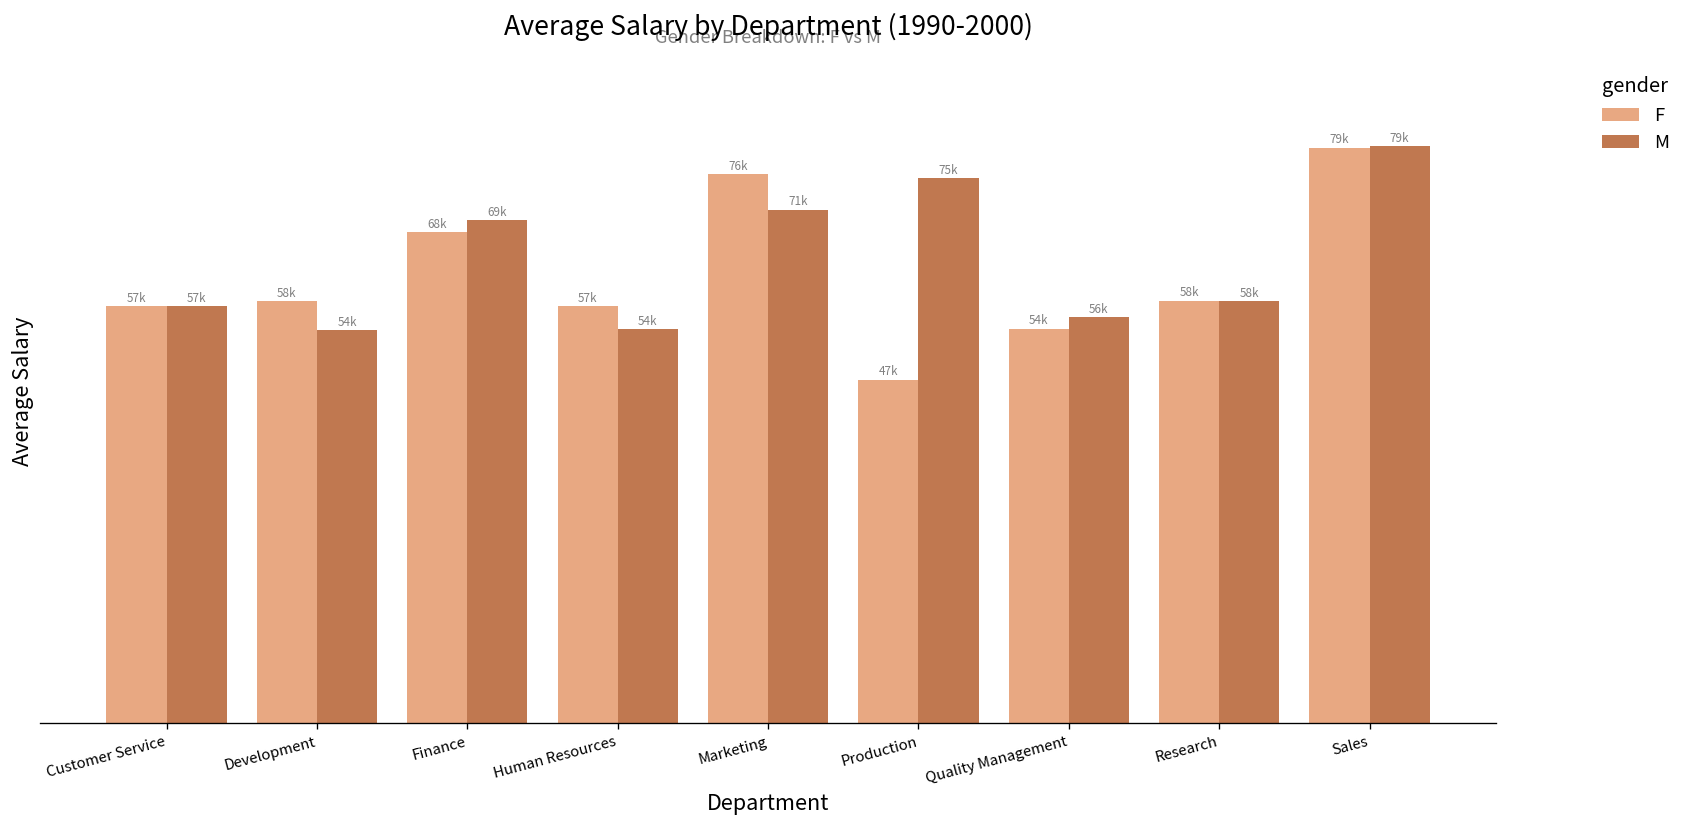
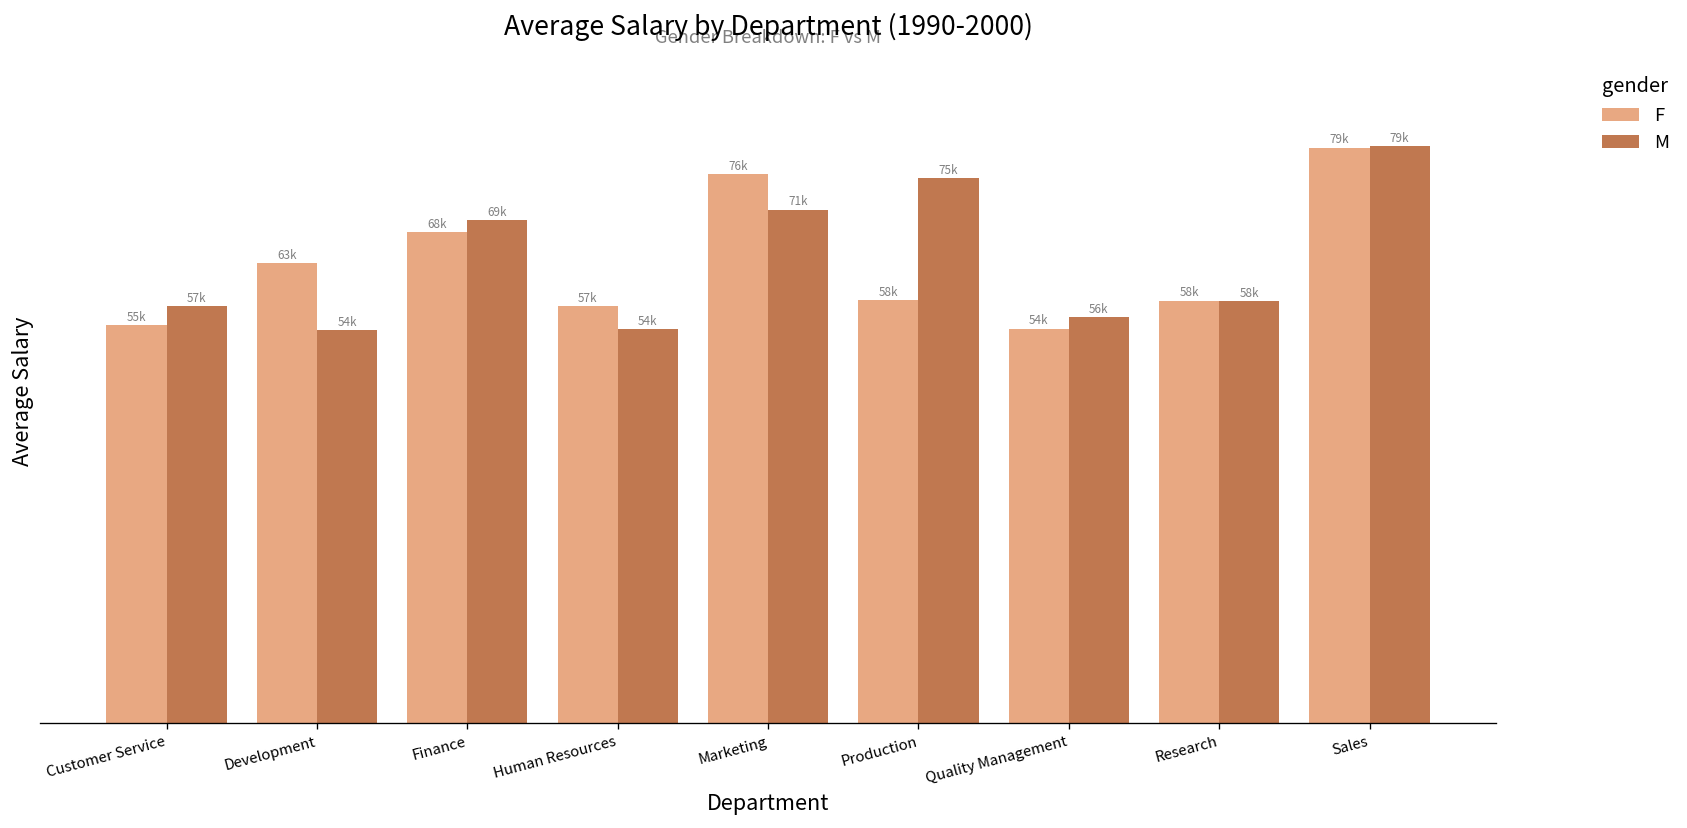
  {
    "F": {
-     "Customer Service": "57k",
-     "Development": "58k",
+     "Customer Service": "55k",
+     "Development": "63k",
      "Finance": "68k",
      "Human Resources": "57k",
      "Marketing": "76k",
-     "Production": "47k",
+     "Production": "58k",
      "Quality Management": "54k",
      "Research": "58k",
      "Sales": "79k"
    },
    "M": {
      "Customer Service": "57k",
      "Development": "54k",
      "Finance": "69k",
      "Human Resources": "54k",
      "Marketing": "71k",
      "Production": "75k",
      "Quality Management": "56k",
      "Research": "58k",
      "Sales": "79k"
    }
  }
